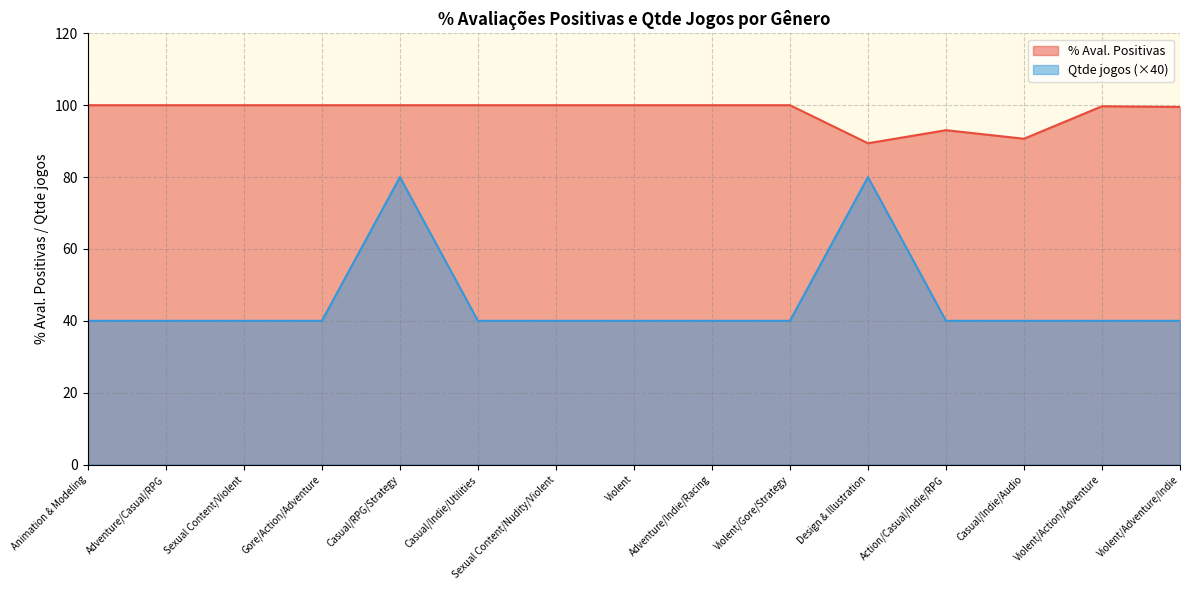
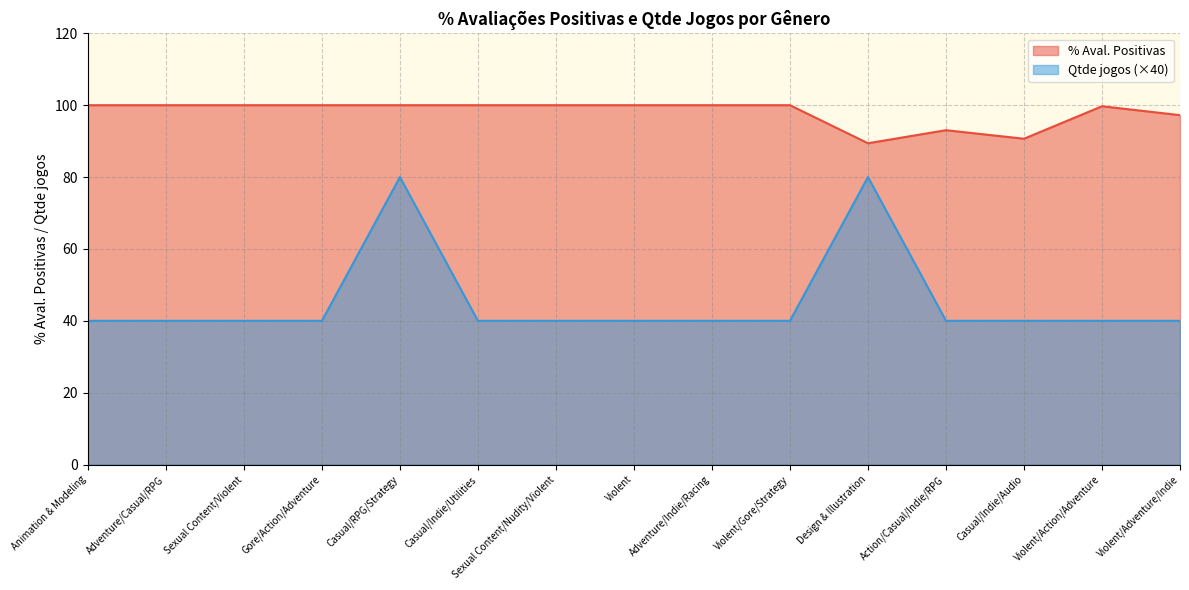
  {
    "% Aval. Positivas": {
      "Animation & Modeling": 100,
      "Adventure/Casual/RPG": 100,
      "Sexual Content/Violent": 100,
      "Gore/Action/Adventure": 100,
      "Casual/RPG/Strategy": 100,
      "Casual/Indie/Utilities": 100,
      "Sexual Content/Nudity/Violent": 100,
      "Violent": 100,
      "Adventure/Indie/Racing": 100,
      "Violent/Gore/Strategy": 100,
      "Design & Illustration": 89,
      "Action/Casual/Indie/RPG": 93,
      "Casual/Indie/Audio": 91,
      "Violent/Action/Adventure": 100,
-     "Violent/Adventure/Indie": 100
+     "Violent/Adventure/Indie": 97
    },
    "Qtde jogos (×40)": {
      "Animation & Modeling": 40,
      "Adventure/Casual/RPG": 40,
      "Sexual Content/Violent": 40,
      "Gore/Action/Adventure": 40,
      "Casual/RPG/Strategy": 80,
      "Casual/Indie/Utilities": 40,
      "Sexual Content/Nudity/Violent": 40,
      "Violent": 40,
      "Adventure/Indie/Racing": 40,
      "Violent/Gore/Strategy": 40,
      "Design & Illustration": 80,
      "Action/Casual/Indie/RPG": 40,
      "Casual/Indie/Audio": 40,
      "Violent/Action/Adventure": 40,
      "Violent/Adventure/Indie": 40
    }
  }
